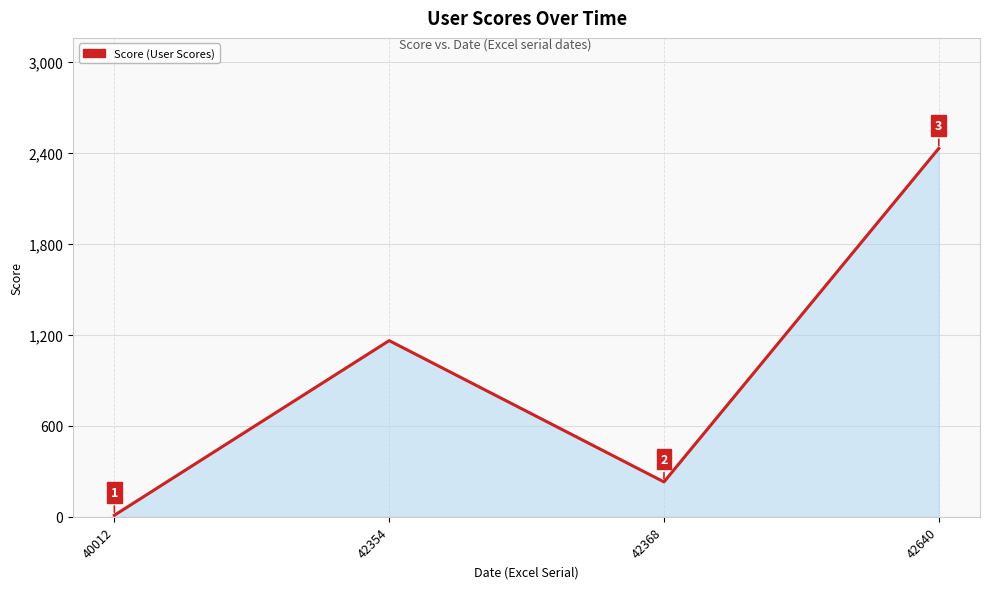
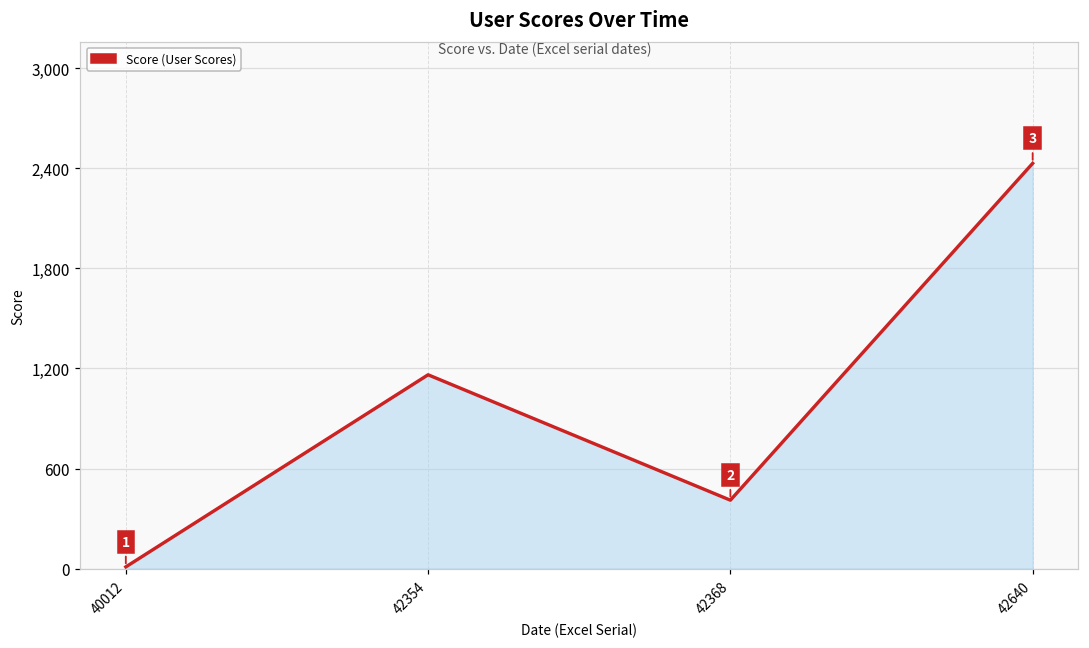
  {
    "42354": "1,160",
-   "42368": "230"
+   "42368": "410"
  }
